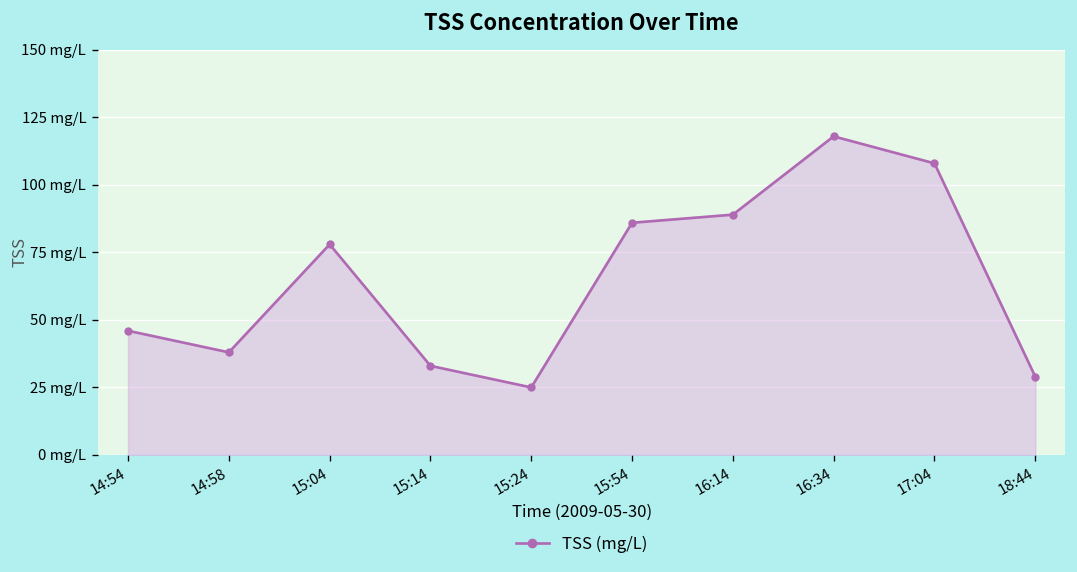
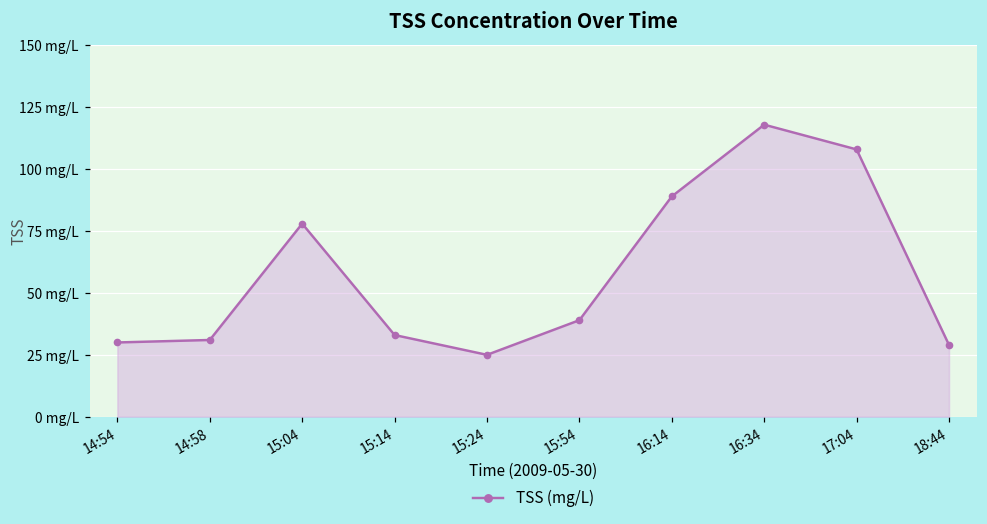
  {
-   "14:54": "46 mg/L",
-   "14:58": "38 mg/L",
+   "14:54": "30 mg/L",
+   "14:58": "31 mg/L",
    "15:04": "78 mg/L",
    "15:14": "33 mg/L",
    "15:24": "25 mg/L",
-   "15:54": "86 mg/L",
+   "15:54": "39 mg/L",
    "16:14": "89 mg/L",
    "16:34": "118 mg/L",
    "17:04": "108 mg/L",
    "18:44": "29 mg/L"
  }
